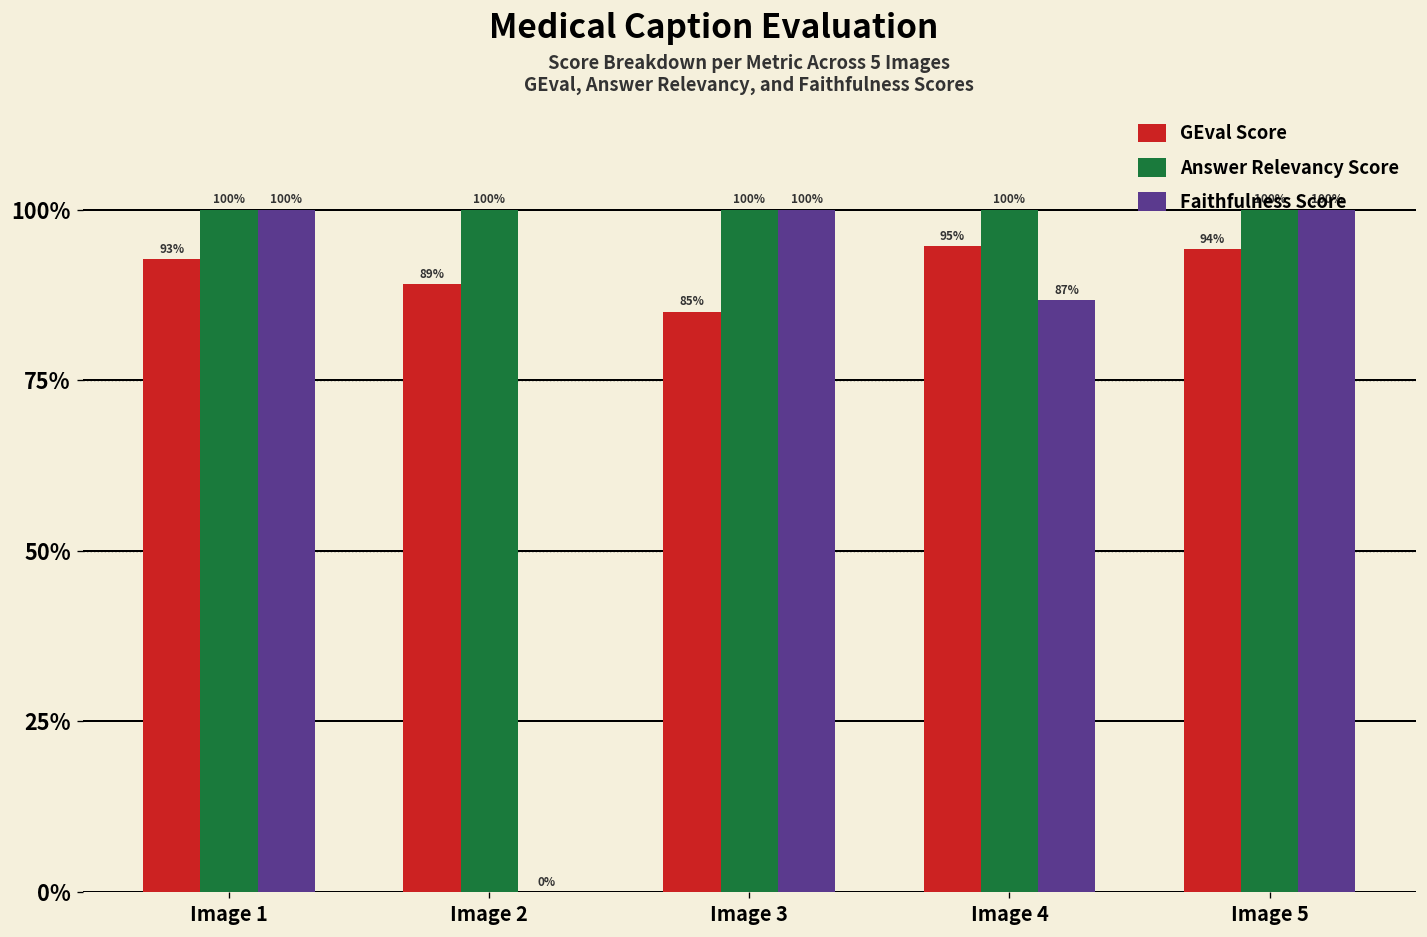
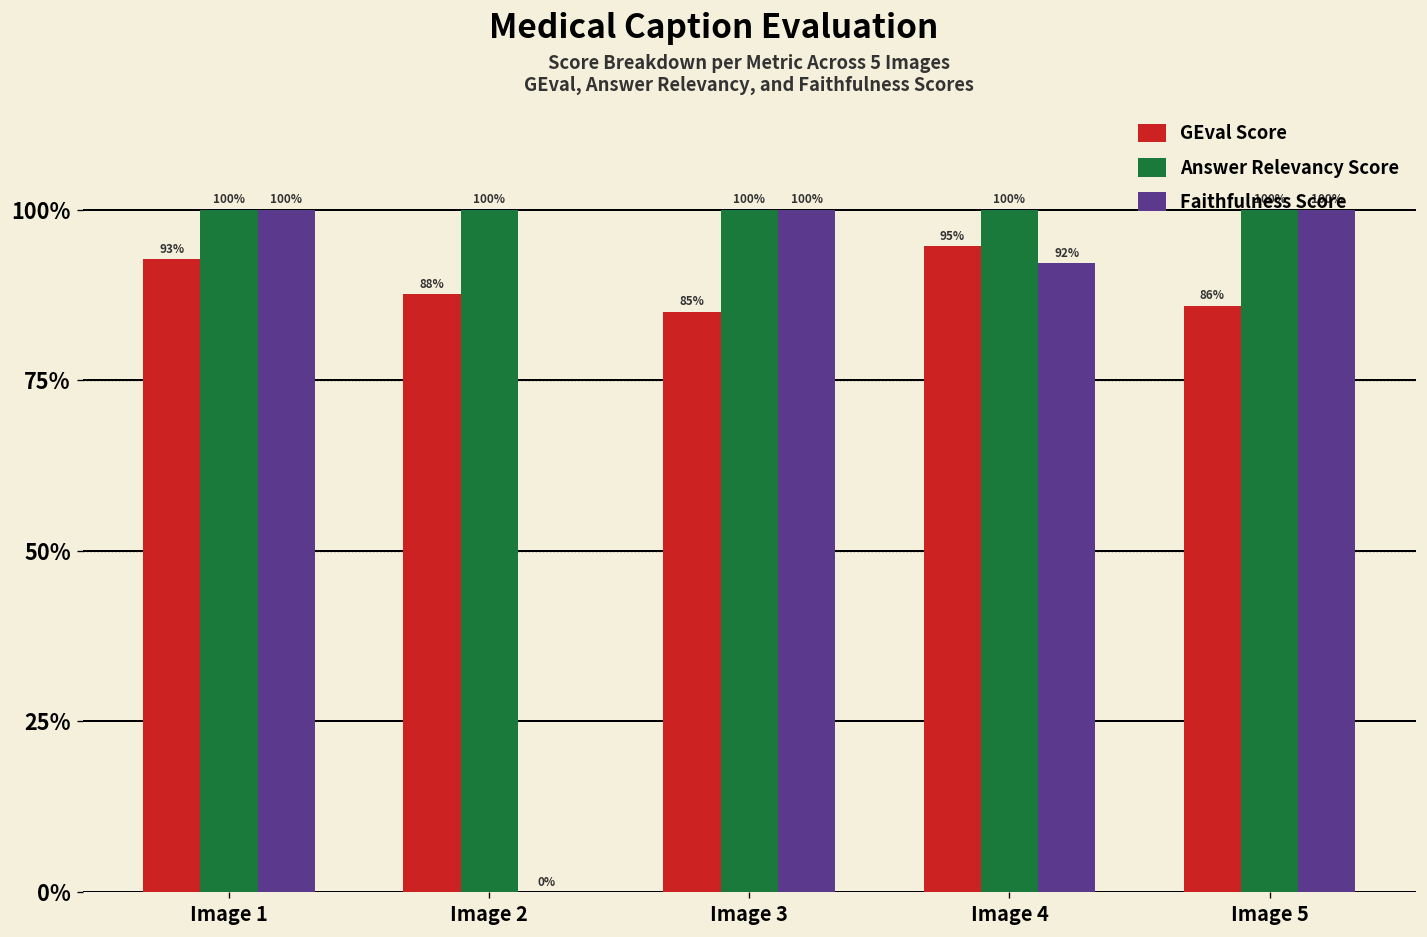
  {
    "GEval Score": {
      "Image 1": "93%",
-     "Image 2": "89%",
+     "Image 2": "88%",
      "Image 3": "85%",
      "Image 4": "95%",
-     "Image 5": "94%"
+     "Image 5": "86%"
    },
    "Answer Relevancy Score": {
      "Image 1": "100%",
      "Image 2": "100%",
      "Image 3": "100%",
      "Image 4": "100%",
      "Image 5": "100%"
    },
    "Faithfulness Score": {
      "Image 1": "100%",
      "Image 2": "0%",
      "Image 3": "100%",
-     "Image 4": "87%",
+     "Image 4": "92%",
      "Image 5": "100%"
    }
  }
